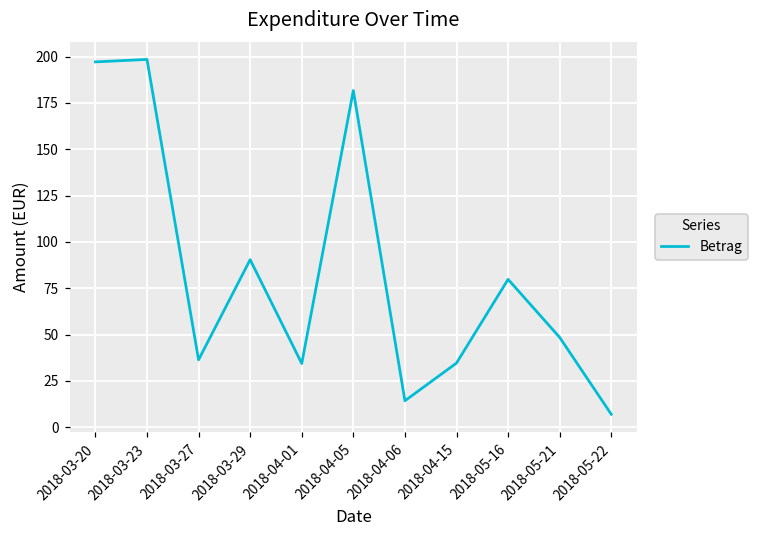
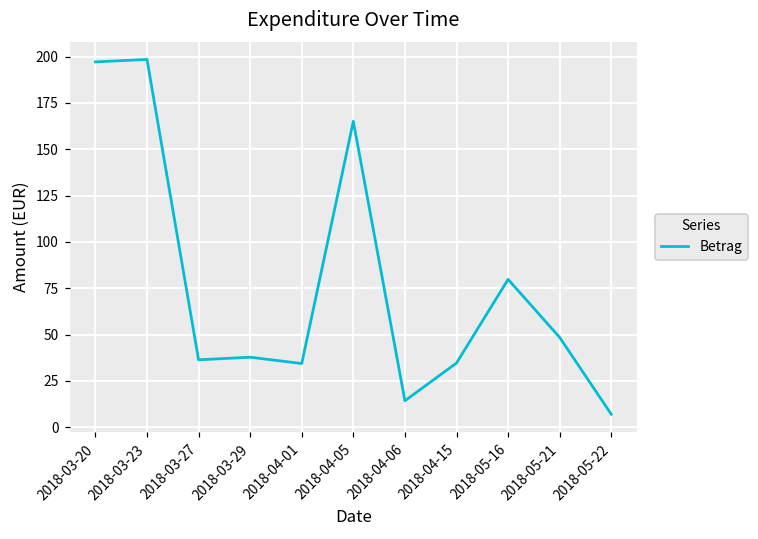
  {
    "2018-03-20": 197,
    "2018-03-23": 199,
    "2018-03-27": 36,
-   "2018-03-29": 90,
+   "2018-03-29": 38,
    "2018-04-01": 34,
-   "2018-04-05": 182,
+   "2018-04-05": 165,
    "2018-04-06": 14,
    "2018-04-15": 35,
    "2018-05-16": 80,
    "2018-05-21": 48,
    "2018-05-22": 7
  }
